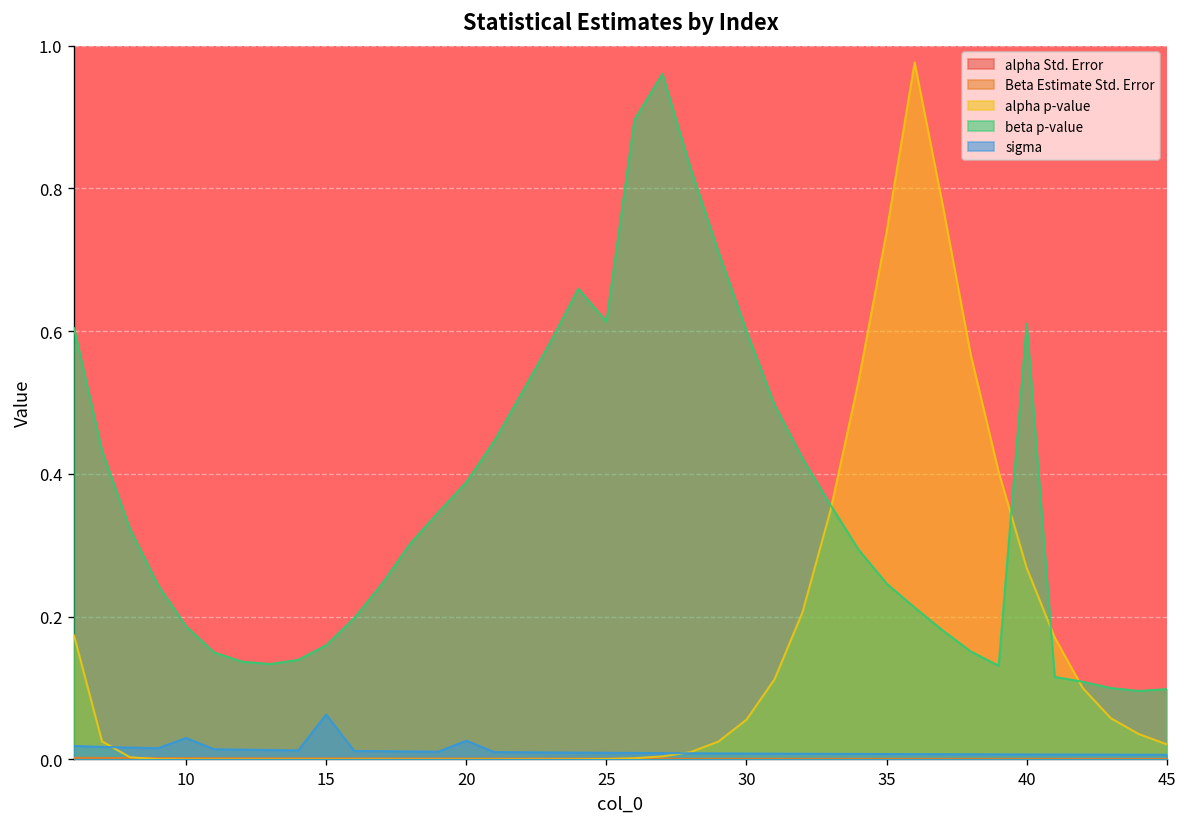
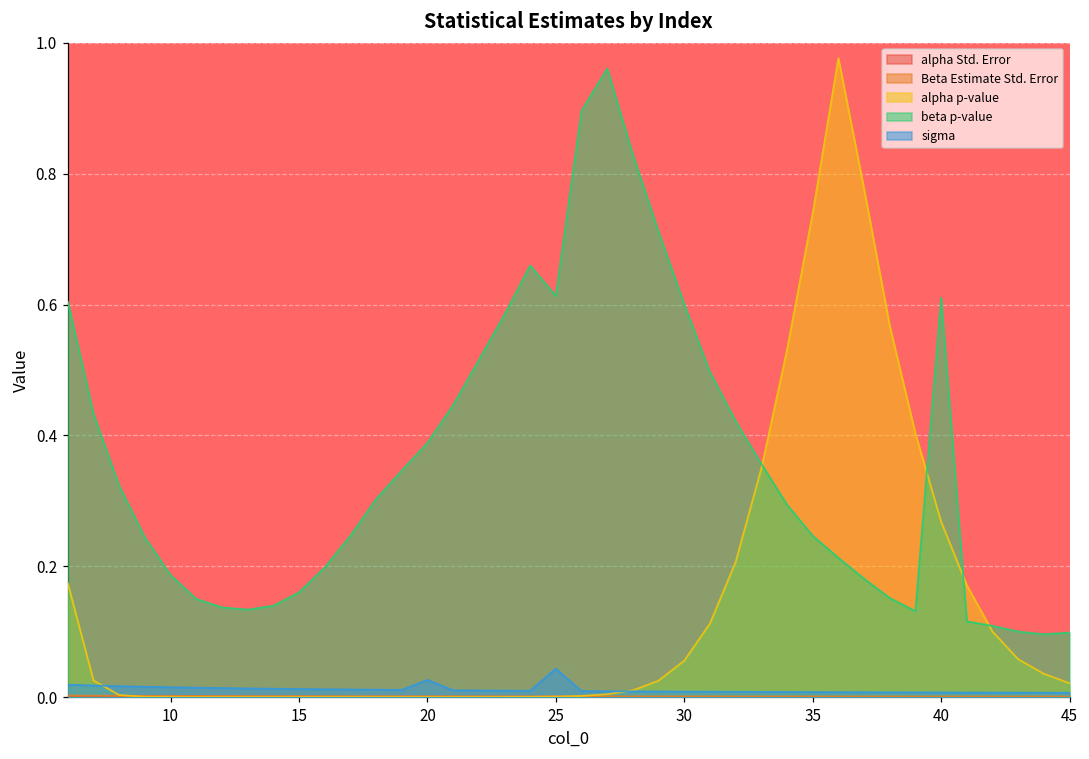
  {
    "alpha p-value": {
      "30": 0.06,
      "35": 0.74,
      "40": 0.27,
      "45": 0.02
    },
    "beta p-value": {
      "10": 0.19,
      "15": 0.16,
      "20": 0.39,
      "25": 0.61,
      "30": 0.60,
      "35": 0.25,
      "40": 0.61,
      "45": 0.10
    },
    "sigma": {
-     "10": 0.03,
-     "15": 0.06,
+     "10": 0.02,
+     "15": 0.01,
      "20": 0.03,
-     "25": 0.01,
+     "25": 0.04,
      "30": 0.01,
      "35": 0.01,
      "40": 0.01,
      "45": 0.01
    }
  }
